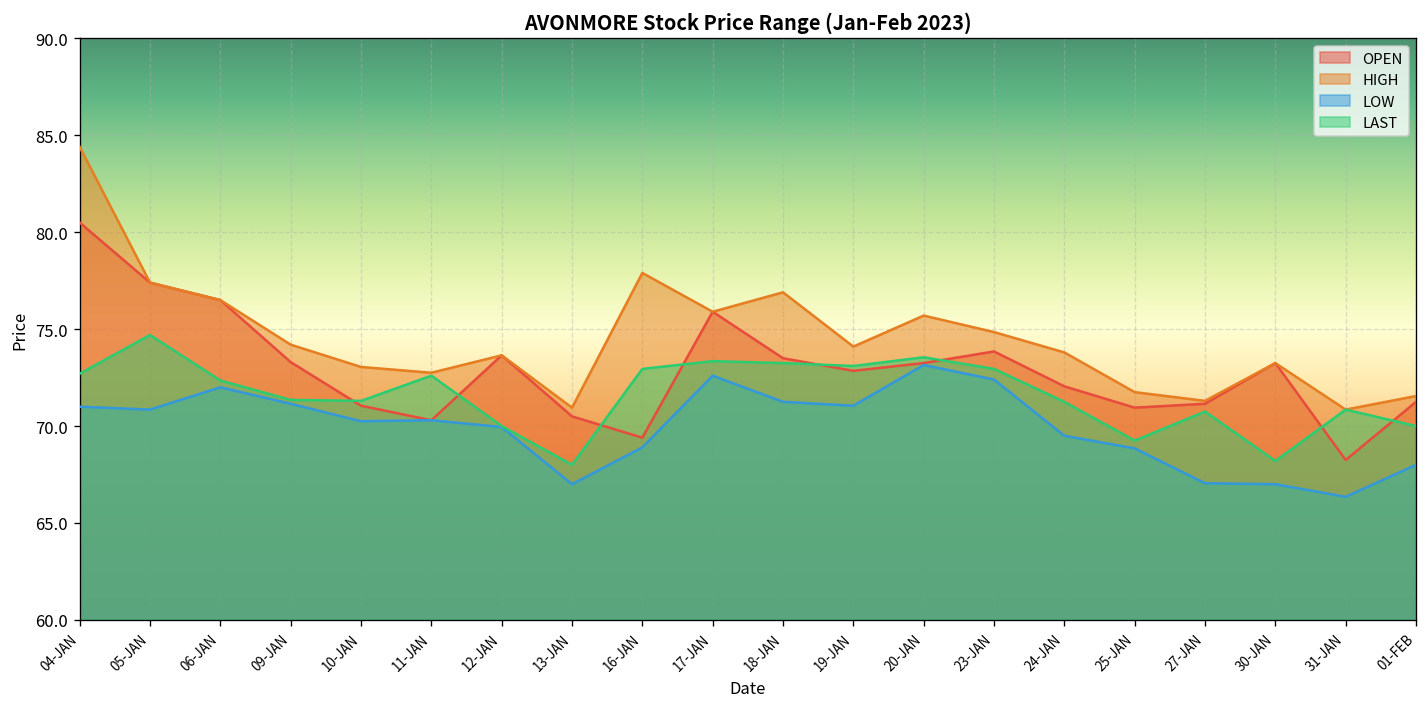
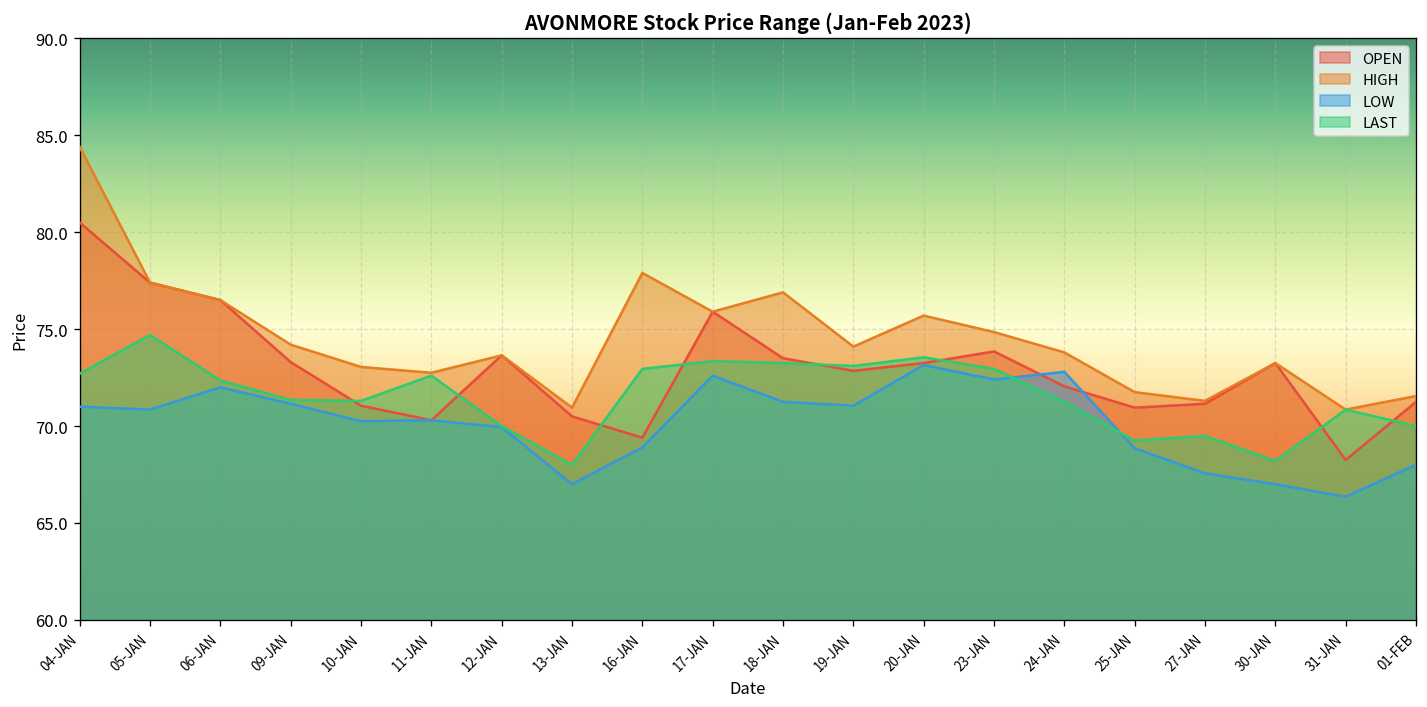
  {
    "LOW": {
      "04-JAN": 71.0,
      "05-JAN": 70.9,
      "06-JAN": 72.0,
      "09-JAN": 71.2,
      "10-JAN": 70.3,
      "13-JAN": 67.0,
      "16-JAN": 68.9,
      "17-JAN": 72.6,
      "18-JAN": 71.3,
      "19-JAN": 71.1,
      "23-JAN": 72.4,
-     "24-JAN": 69.5,
+     "24-JAN": 72.8,
      "25-JAN": 68.9,
-     "27-JAN": 67.1,
+     "27-JAN": 67.6,
      "30-JAN": 67.0,
      "31-JAN": 66.4,
      "01-FEB": 68.0
    },
    "LAST": {
      "04-JAN": 72.7,
      "05-JAN": 74.7,
      "06-JAN": 72.4,
      "09-JAN": 71.4,
      "10-JAN": 71.3,
      "13-JAN": 68.0,
      "16-JAN": 73.0,
      "17-JAN": 73.4,
      "18-JAN": 73.3,
      "19-JAN": 73.1,
      "20-JAN": 73.6,
      "23-JAN": 73.0,
      "24-JAN": 71.3,
      "25-JAN": 69.3,
-     "27-JAN": 70.8,
+     "27-JAN": 69.5,
      "30-JAN": 68.2,
      "01-FEB": 70.0
    }
  }
